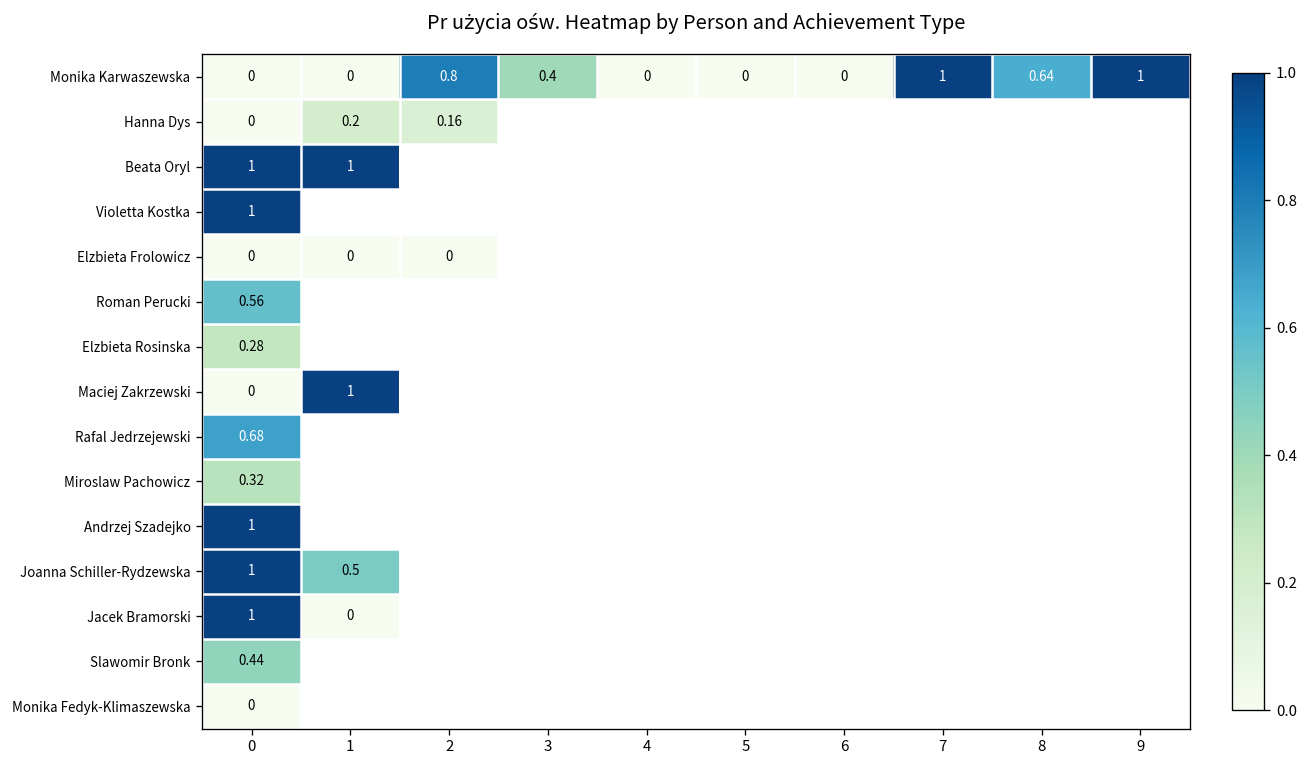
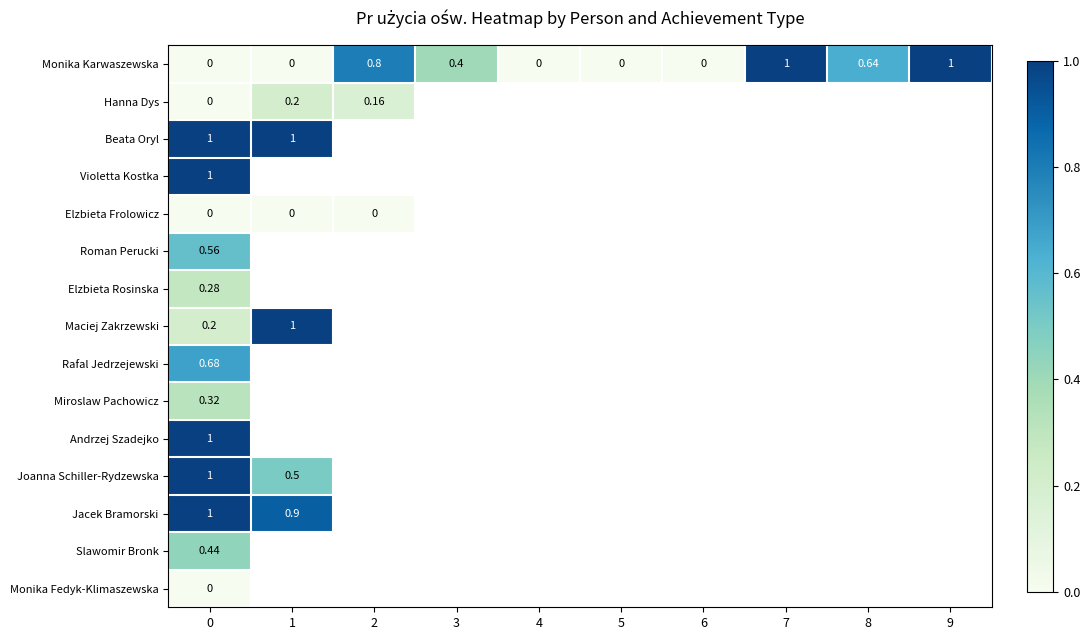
  {
    "Monika Karwaszewska": {
      "0": 0,
      "1": 0,
      "2": 0.8,
      "3": 0.4,
      "4": 0,
      "5": 0,
      "6": 0,
      "7": 1,
      "8": 0.64,
      "9": 1
    },
    "Hanna Dys": {
      "0": 0,
      "1": 0.2,
      "2": 0.16
    },
    "Beata Oryl": {
      "0": 1,
      "1": 1
    },
    "Violetta Kostka": {
      "0": 1
    },
    "Elzbieta Frolowicz": {
      "0": 0,
      "1": 0,
      "2": 0
    },
    "Roman Perucki": {
      "0": 0.56
    },
    "Elzbieta Rosinska": {
      "0": 0.28
    },
    "Maciej Zakrzewski": {
-     "0": 0,
+     "0": 0.2,
      "1": 1
    },
    "Rafal Jedrzejewski": {
      "0": 0.68
    },
    "Miroslaw Pachowicz": {
      "0": 0.32
    },
    "Andrzej Szadejko": {
      "0": 1
    },
    "Joanna Schiller-Rydzewska": {
      "0": 1,
      "1": 0.5
    },
    "Jacek Bramorski": {
      "0": 1,
-     "1": 0
+     "1": 0.9
    },
    "Slawomir Bronk": {
      "0": 0.44
    },
    "Monika Fedyk-Klimaszewska": {
      "0": 0
    }
  }
